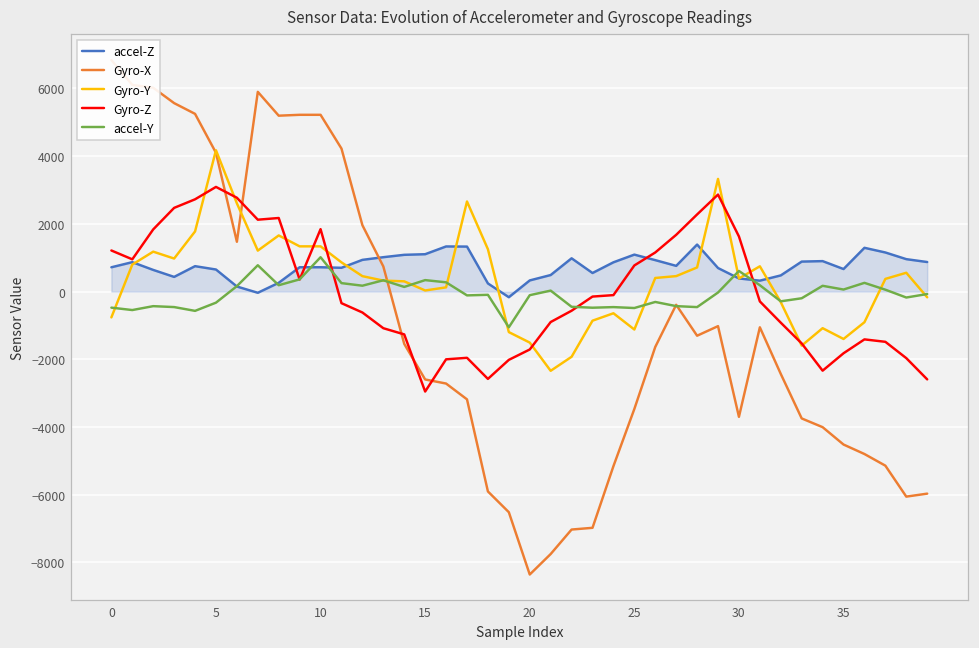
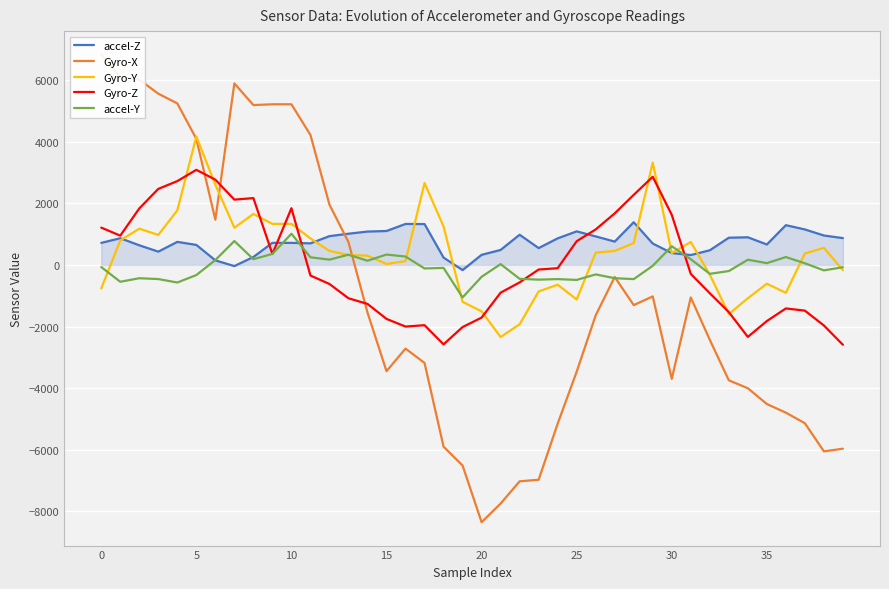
  {
    "Gyro-X": {
      "10": 5200,
-     "15": -2600,
+     "15": -3500,
      "20": -8400,
      "25": -3500,
      "30": -3700,
      "35": -4500
    },
    "Gyro-Y": {
      "0": -800,
      "10": 1300,
      "15": 0,
      "20": -1500,
      "25": -1100,
-     "35": -1400
+     "35": -600
    },
    "Gyro-Z": {
      "0": 1200,
      "5": 3100,
      "10": 1800,
-     "15": -3000,
+     "15": -1800,
      "20": -1700,
      "25": 800,
      "30": 1600,
      "35": -1800
    },
    "accel-Y": {
-     "0": -500,
+     "0": -100,
      "5": -300,
      "10": 1000,
      "15": 300,
-     "20": -100,
+     "20": -400,
      "25": -500,
      "30": 600,
      "35": 100
    }
  }
